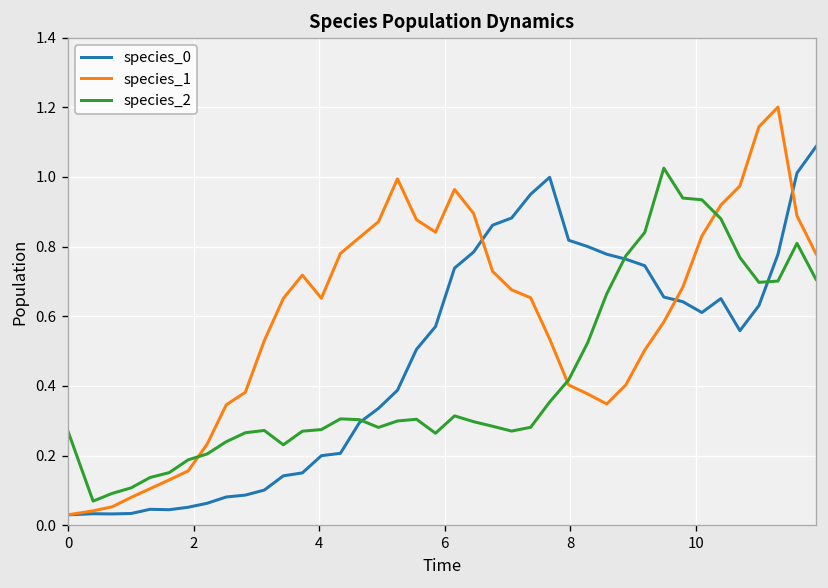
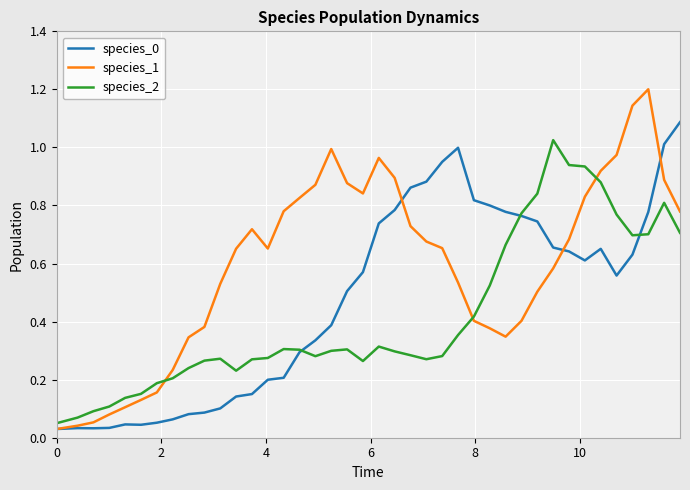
  {
    "species_2": {
-     "0": 0.27
+     "0": 0.05
    }
  }
